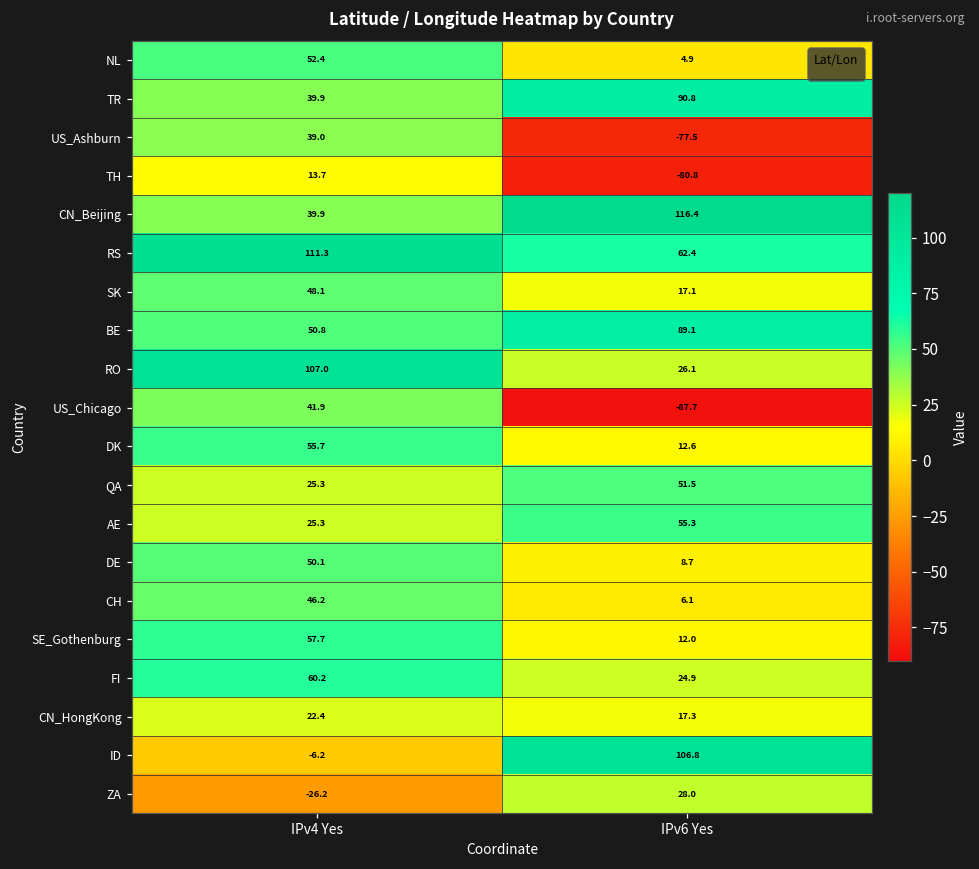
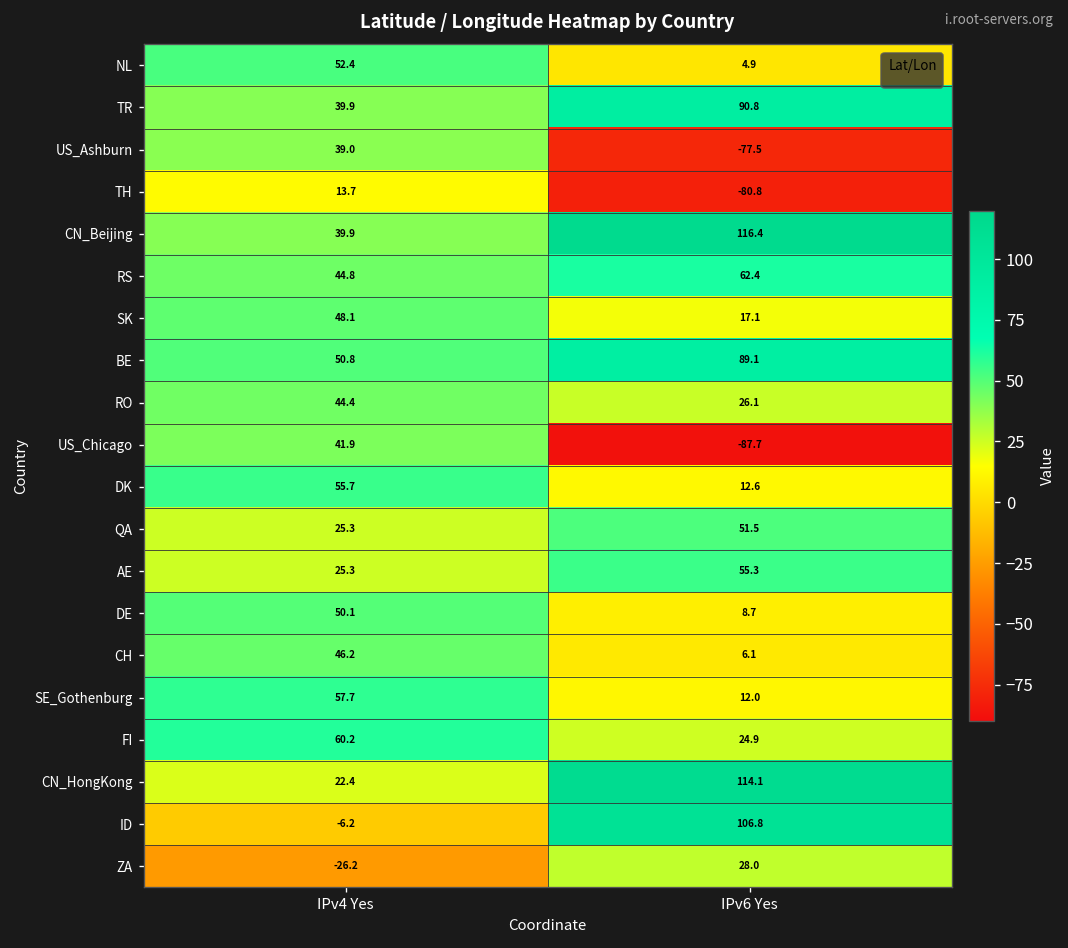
  {
    "NL": {
      "IPv4 Yes": 52.4,
      "IPv6 Yes": 4.9
    },
    "TR": {
      "IPv4 Yes": 39.9,
      "IPv6 Yes": 90.8
    },
    "US_Ashburn": {
      "IPv4 Yes": 39.0,
      "IPv6 Yes": -77.5
    },
    "TH": {
      "IPv4 Yes": 13.7,
      "IPv6 Yes": -80.8
    },
    "CN_Beijing": {
      "IPv4 Yes": 39.9,
      "IPv6 Yes": 116.4
    },
    "RS": {
-     "IPv4 Yes": 111.3,
+     "IPv4 Yes": 44.8,
      "IPv6 Yes": 62.4
    },
    "SK": {
      "IPv4 Yes": 48.1,
      "IPv6 Yes": 17.1
    },
    "BE": {
      "IPv4 Yes": 50.8,
      "IPv6 Yes": 89.1
    },
    "RO": {
-     "IPv4 Yes": 107.0,
+     "IPv4 Yes": 44.4,
      "IPv6 Yes": 26.1
    },
    "US_Chicago": {
      "IPv4 Yes": 41.9,
      "IPv6 Yes": -87.7
    },
    "DK": {
      "IPv4 Yes": 55.7,
      "IPv6 Yes": 12.6
    },
    "QA": {
      "IPv4 Yes": 25.3,
      "IPv6 Yes": 51.5
    },
    "AE": {
      "IPv4 Yes": 25.3,
      "IPv6 Yes": 55.3
    },
    "DE": {
      "IPv4 Yes": 50.1,
      "IPv6 Yes": 8.7
    },
    "CH": {
      "IPv4 Yes": 46.2,
      "IPv6 Yes": 6.1
    },
    "SE_Gothenburg": {
      "IPv4 Yes": 57.7,
      "IPv6 Yes": 12.0
    },
    "FI": {
      "IPv4 Yes": 60.2,
      "IPv6 Yes": 24.9
    },
    "CN_HongKong": {
      "IPv4 Yes": 22.4,
-     "IPv6 Yes": 17.3
+     "IPv6 Yes": 114.1
    },
    "ID": {
      "IPv4 Yes": -6.2,
      "IPv6 Yes": 106.8
    },
    "ZA": {
      "IPv4 Yes": -26.2,
      "IPv6 Yes": 28.0
    }
  }
